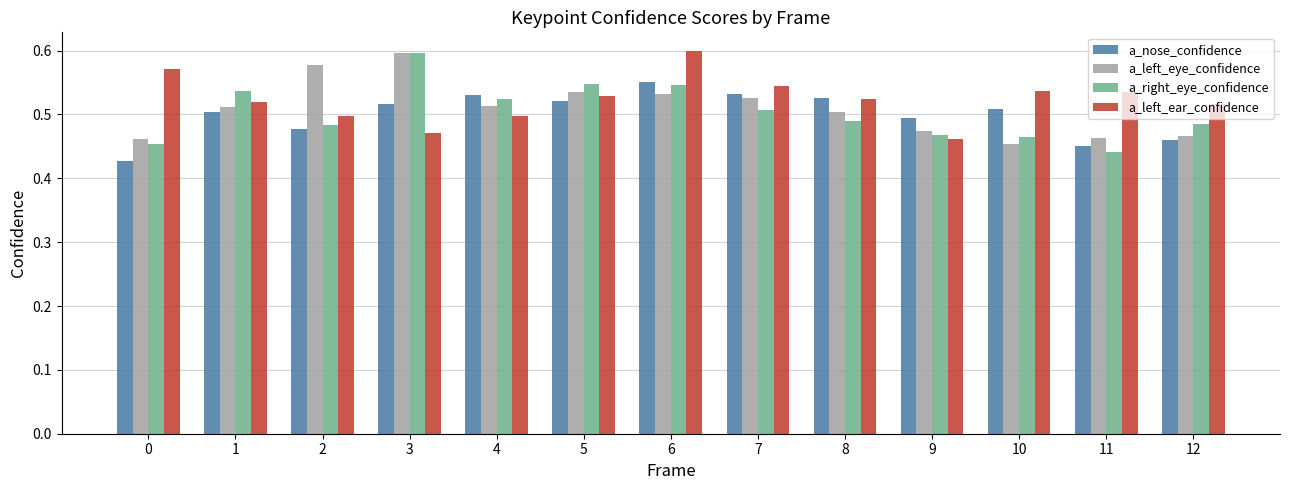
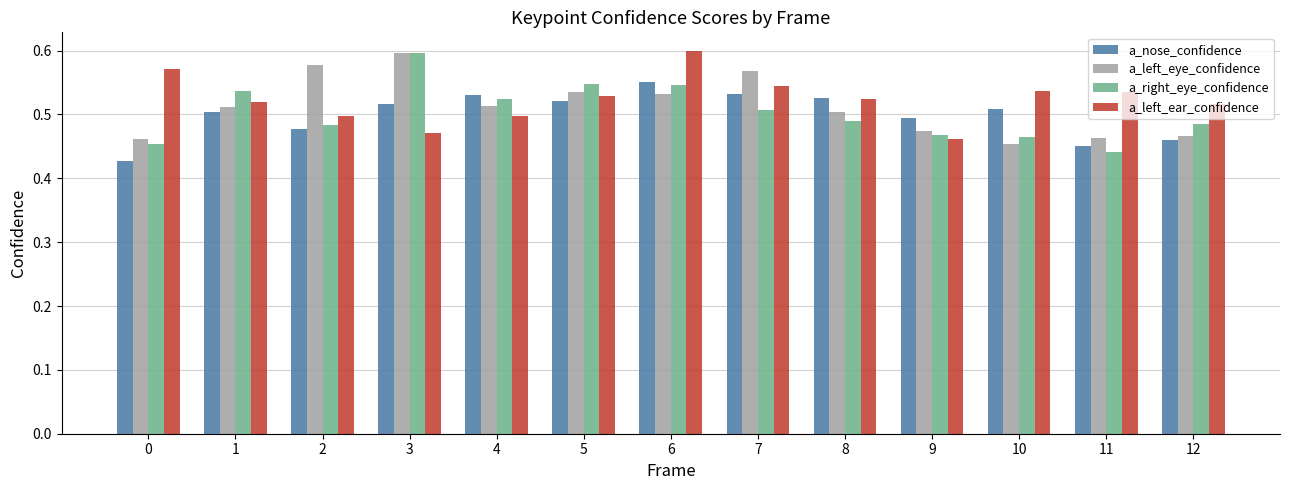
  {
    "a_nose_confidence": {
      "0": 0.43,
      "1": 0.50,
      "2": 0.48,
      "3": 0.52,
      "4": 0.53,
      "5": 0.52,
      "6": 0.55,
      "7": 0.53,
      "8": 0.53,
      "9": 0.49,
      "10": 0.51,
      "11": 0.45,
      "12": 0.46
    },
    "a_left_eye_confidence": {
      "0": 0.46,
      "1": 0.51,
      "2": 0.58,
      "3": 0.60,
      "4": 0.51,
      "5": 0.53,
      "6": 0.53,
-     "7": 0.53,
+     "7": 0.57,
      "8": 0.50,
      "9": 0.47,
      "10": 0.45,
      "11": 0.46,
      "12": 0.47
    },
    "a_right_eye_confidence": {
      "0": 0.45,
      "1": 0.54,
      "2": 0.48,
      "3": 0.60,
      "4": 0.52,
      "5": 0.55,
      "6": 0.55,
      "7": 0.51,
      "8": 0.49,
      "9": 0.47,
      "10": 0.46,
      "11": 0.44,
      "12": 0.48
    },
    "a_left_ear_confidence": {
      "0": 0.57,
      "1": 0.52,
      "2": 0.50,
      "3": 0.47,
      "4": 0.50,
      "5": 0.53,
      "6": 0.60,
      "7": 0.54,
      "8": 0.52,
      "9": 0.46,
      "10": 0.54
    }
  }
